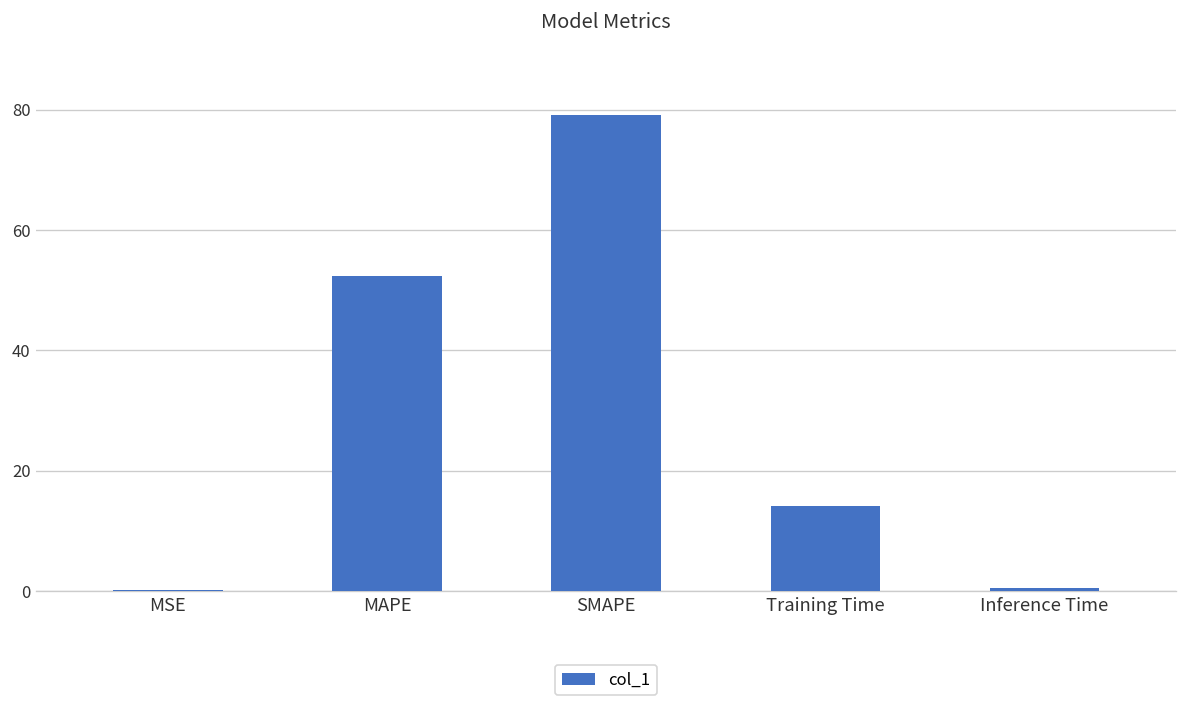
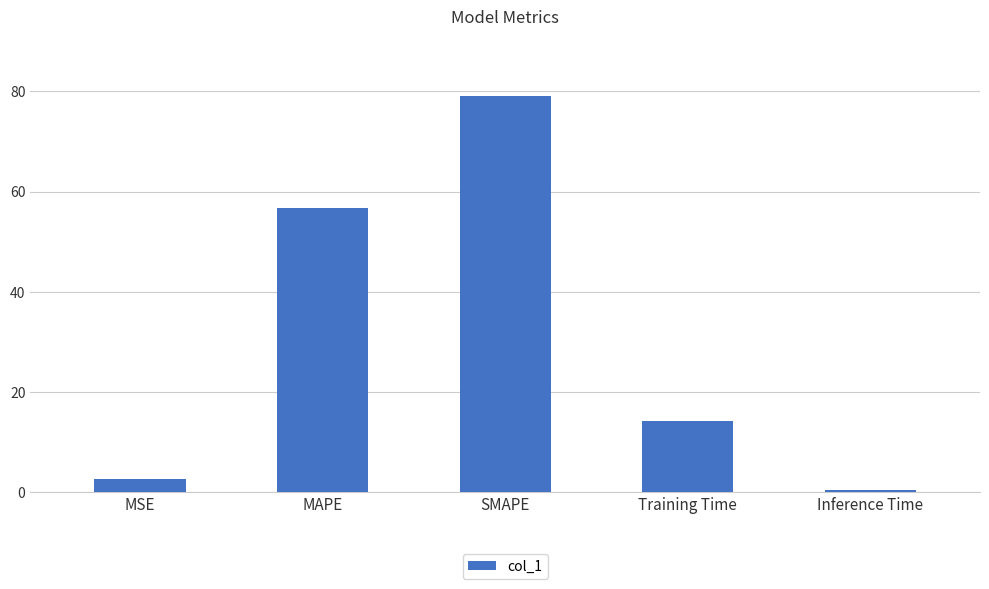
  {
-   "MSE": 0,
-   "MAPE": 52,
+   "MSE": 3,
+   "MAPE": 57,
    "SMAPE": 79,
    "Training Time": 14
  }
